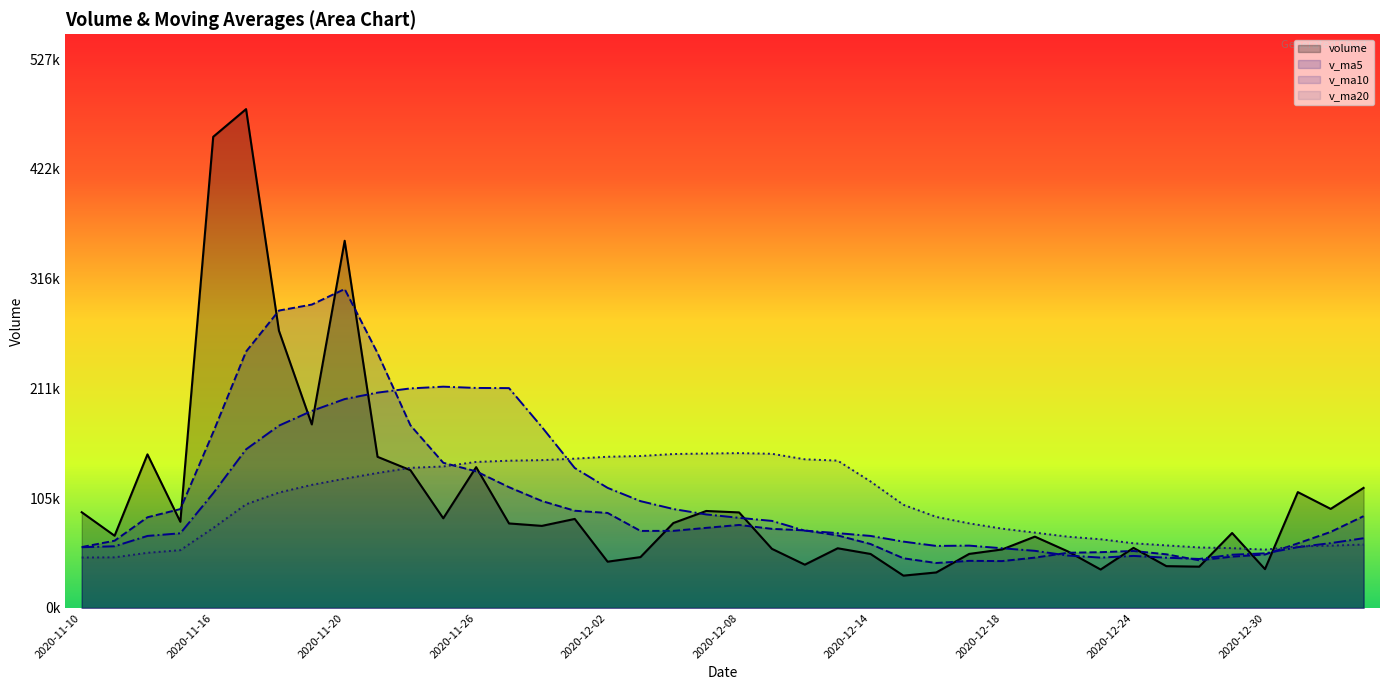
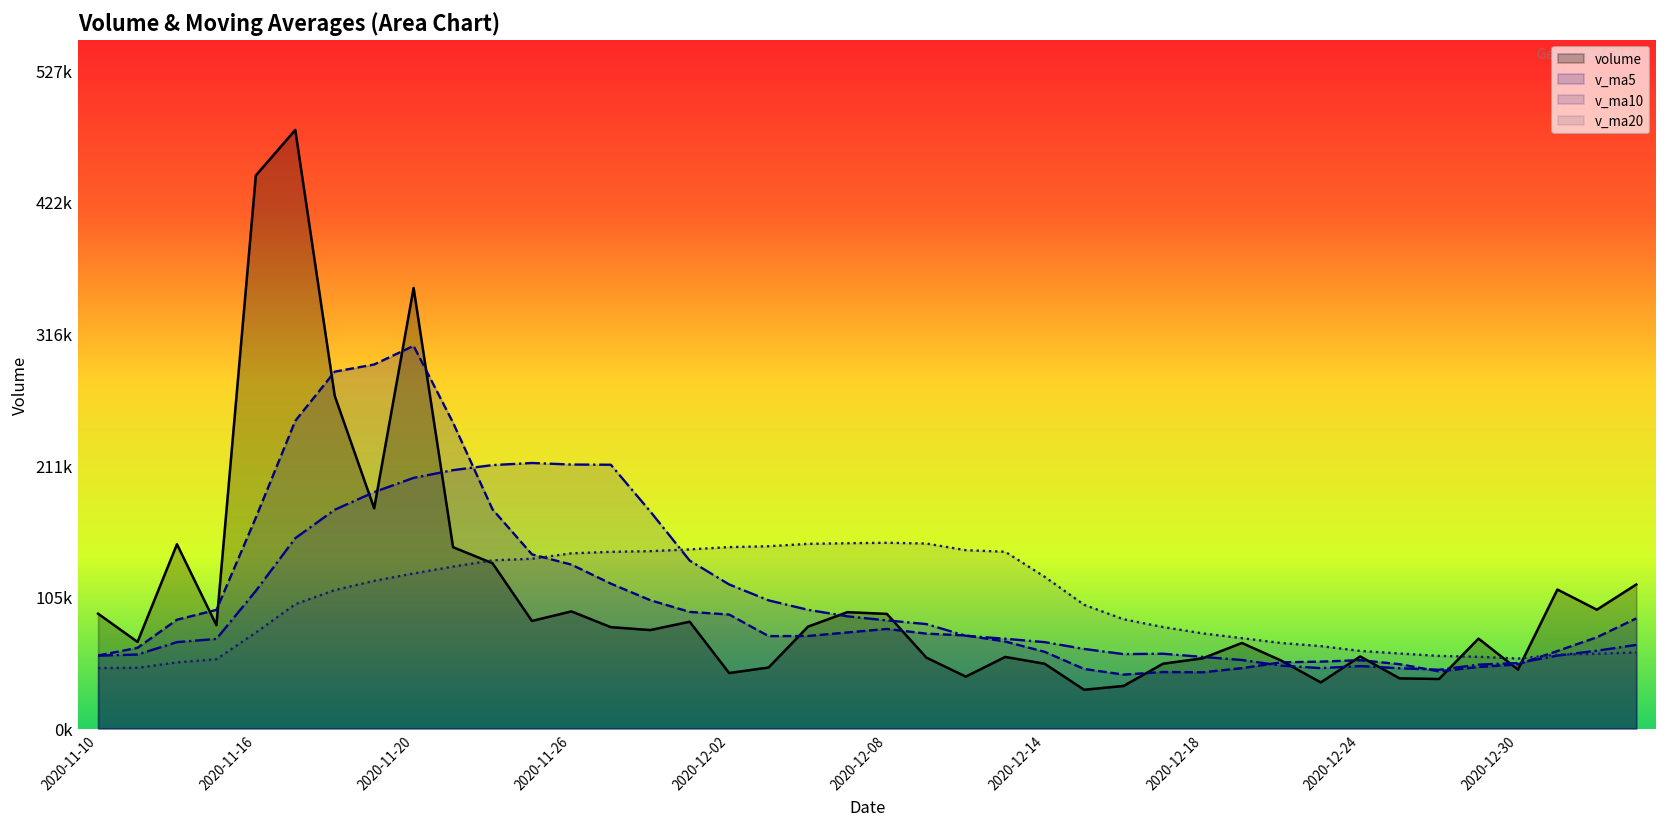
  {
    "volume": {
      "2020-11-10": 92000,
-     "2020-11-16": 453000,
+     "2020-11-16": 443000,
      "2020-11-20": 353000,
-     "2020-11-26": 135000,
+     "2020-11-26": 94000,
      "2020-12-02": 44000,
      "2020-12-08": 92000,
      "2020-12-14": 52000,
      "2020-12-24": 58000,
-     "2020-12-30": 37000
+     "2020-12-30": 47000
    }
  }
